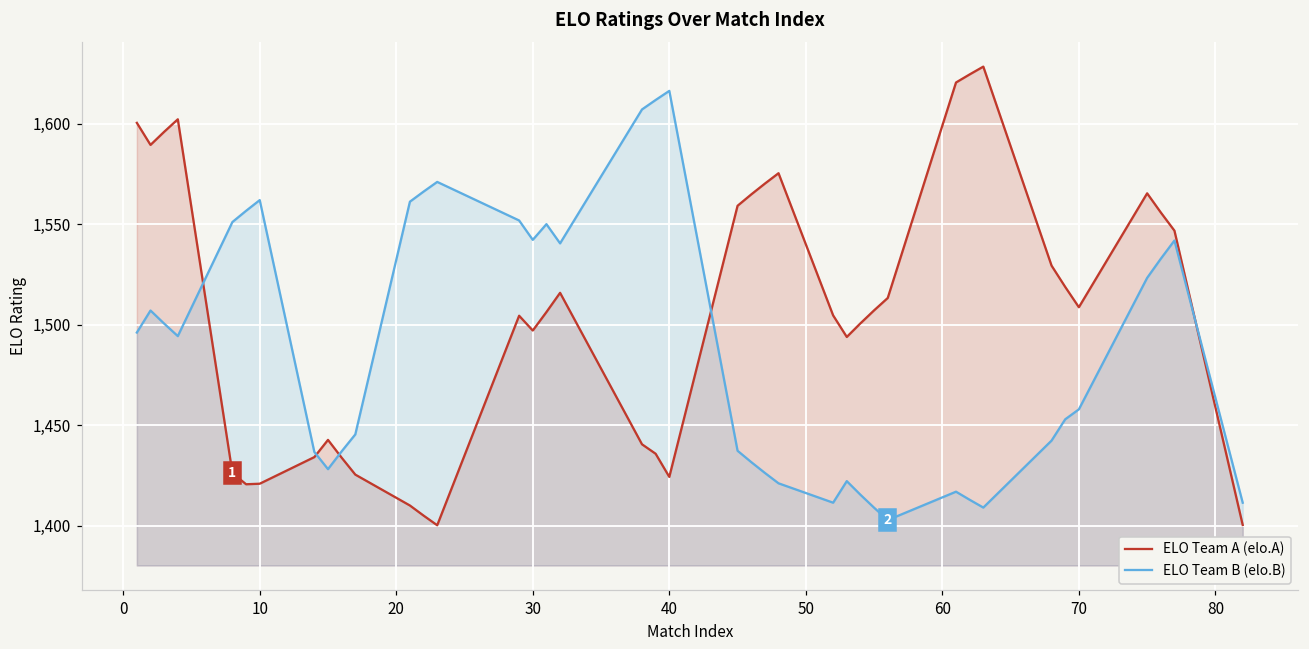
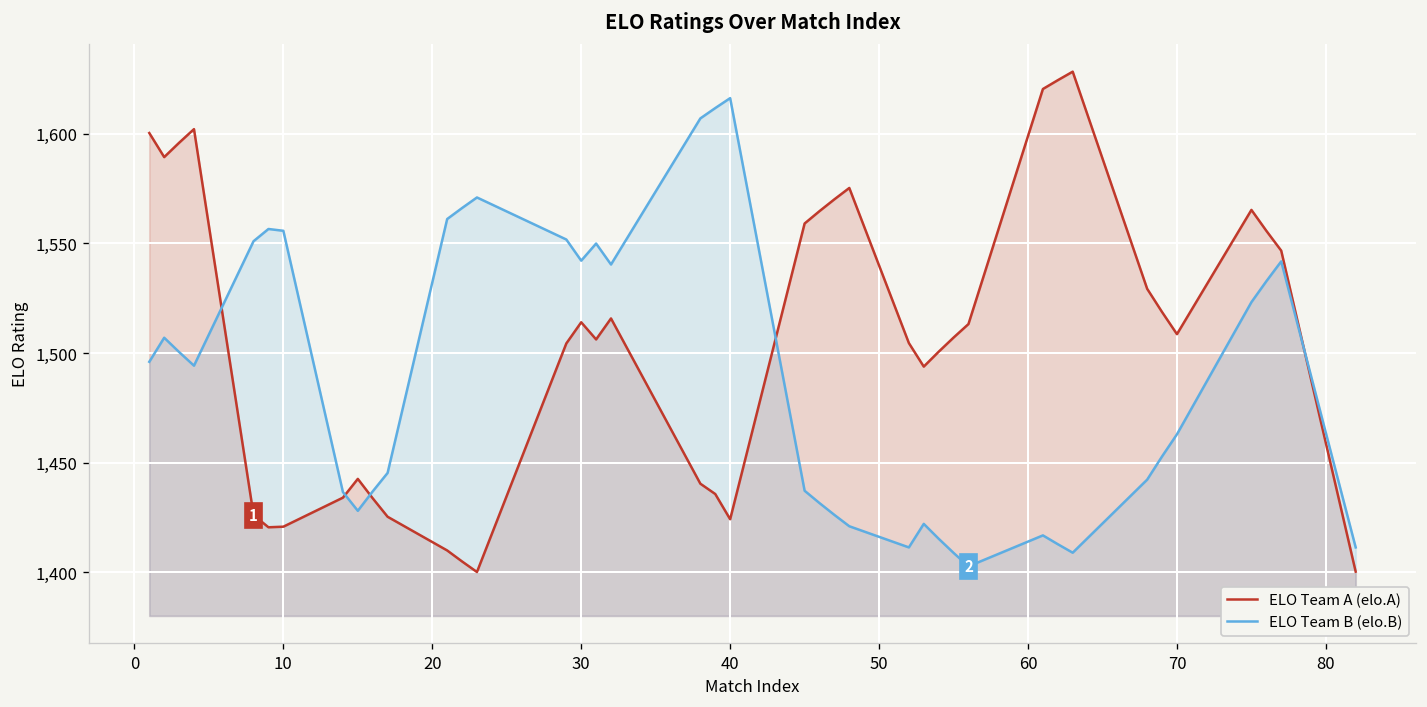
  {
    "ELO Team A (elo.A)": {
      "10": "1,421",
-     "30": "1,497",
+     "30": "1,514",
      "40": "1,424",
      "70": "1,509"
    },
    "ELO Team B (elo.B)": {
-     "10": "1,562",
+     "10": "1,556",
      "30": "1,542",
      "40": "1,616",
-     "70": "1,458"
+     "70": "1,463"
    }
  }
